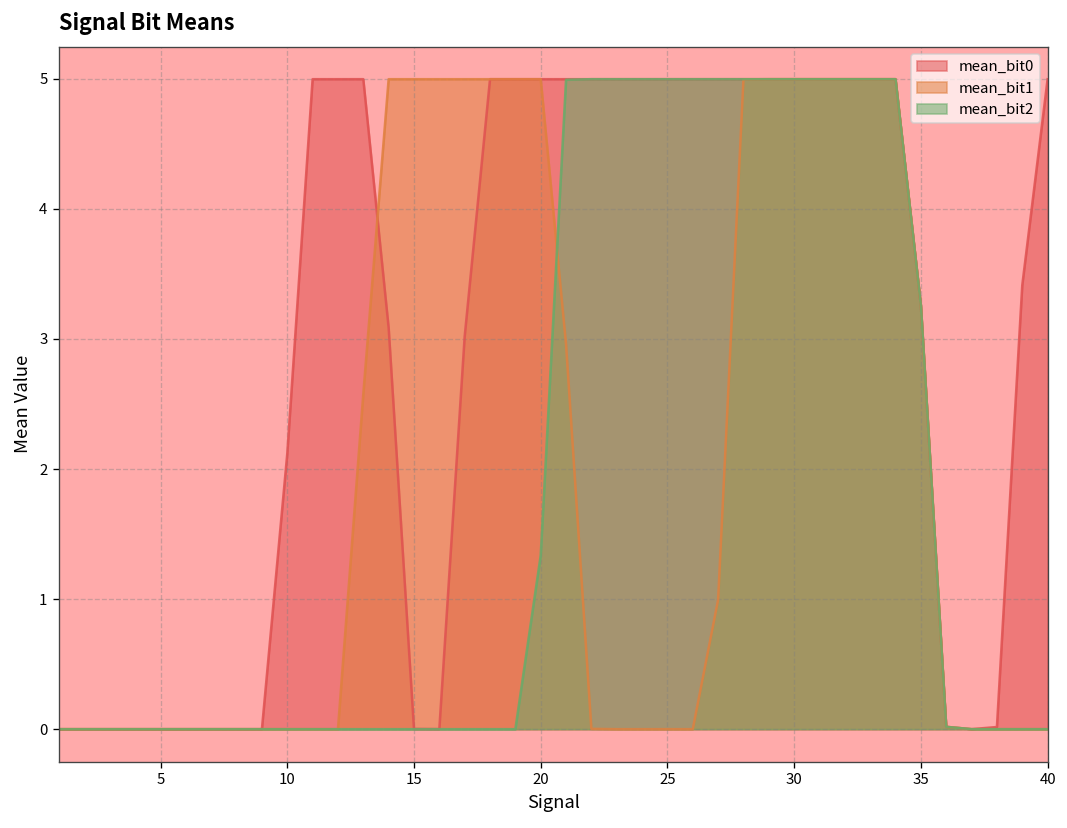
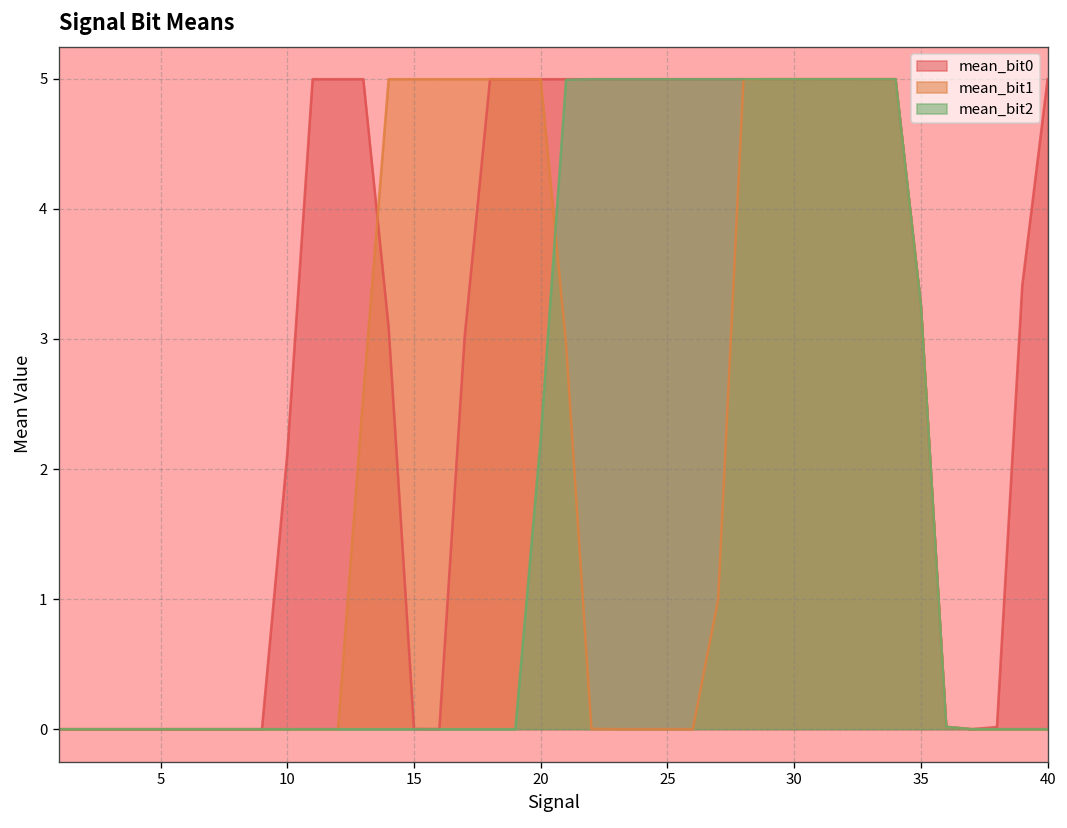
  {
    "mean_bit2": {
-     "20": 1.34
+     "20": 2.24
    }
  }
